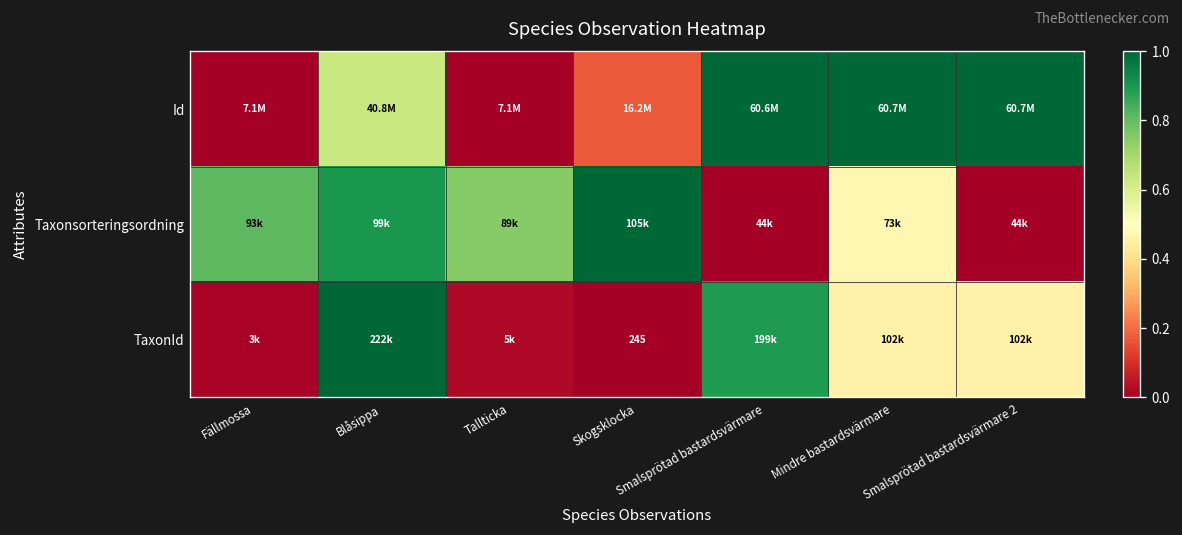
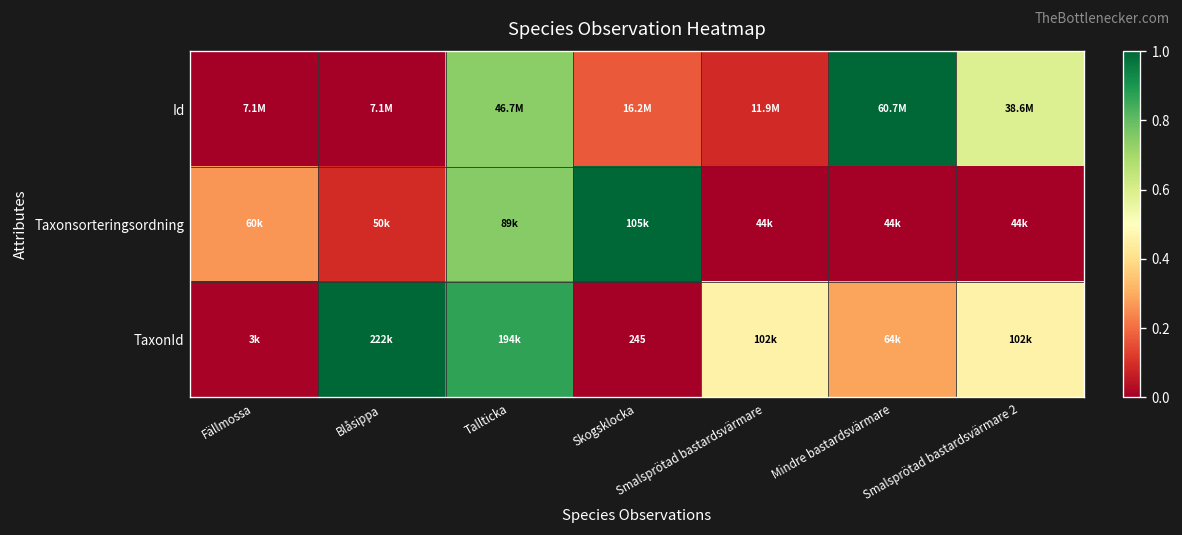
  {
    "Id": {
      "Fällmossa": "7.1M",
-     "Blåsippa": "40.8M",
-     "Tallticka": "7.1M",
+     "Blåsippa": "7.1M",
+     "Tallticka": "46.7M",
      "Skogsklocka": "16.2M",
-     "Smalsprötad bastardsvärmare": "60.6M",
+     "Smalsprötad bastardsvärmare": "11.9M",
      "Mindre bastardsvärmare": "60.7M",
-     "Smalsprötad bastardsvärmare 2": "60.7M"
+     "Smalsprötad bastardsvärmare 2": "38.6M"
    },
    "Taxonsorteringsordning": {
-     "Fällmossa": "93k",
-     "Blåsippa": "99k",
+     "Fällmossa": "60k",
+     "Blåsippa": "50k",
      "Tallticka": "89k",
      "Skogsklocka": "105k",
      "Smalsprötad bastardsvärmare": "44k",
-     "Mindre bastardsvärmare": "73k",
+     "Mindre bastardsvärmare": "44k",
      "Smalsprötad bastardsvärmare 2": "44k"
    },
    "TaxonId": {
      "Fällmossa": "3k",
      "Blåsippa": "222k",
-     "Tallticka": "5k",
+     "Tallticka": "194k",
      "Skogsklocka": "245",
-     "Smalsprötad bastardsvärmare": "199k",
-     "Mindre bastardsvärmare": "102k",
+     "Smalsprötad bastardsvärmare": "102k",
+     "Mindre bastardsvärmare": "64k",
      "Smalsprötad bastardsvärmare 2": "102k"
    }
  }
